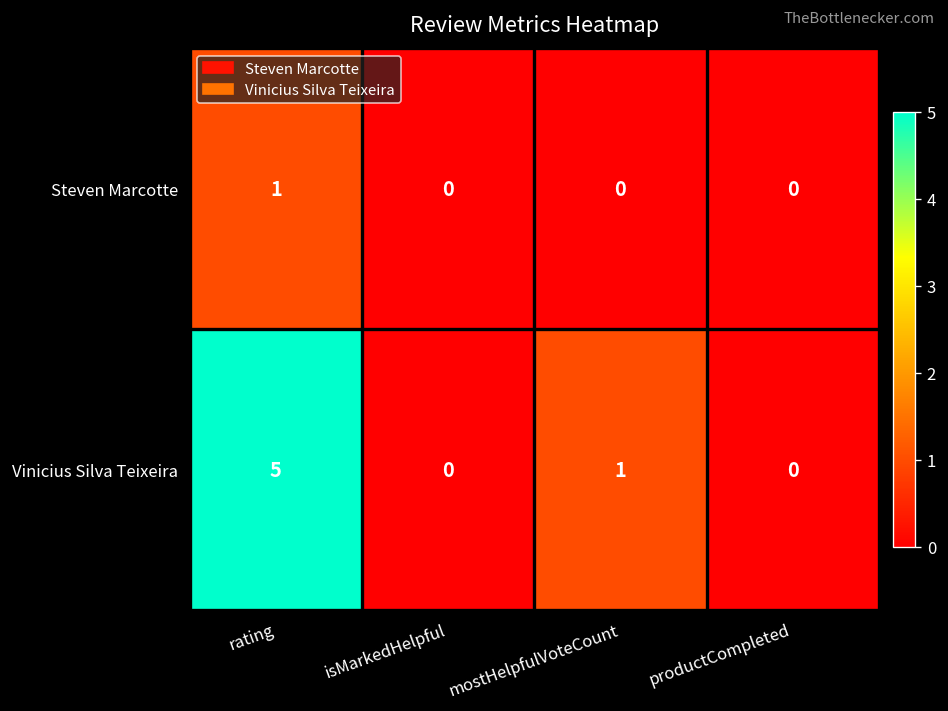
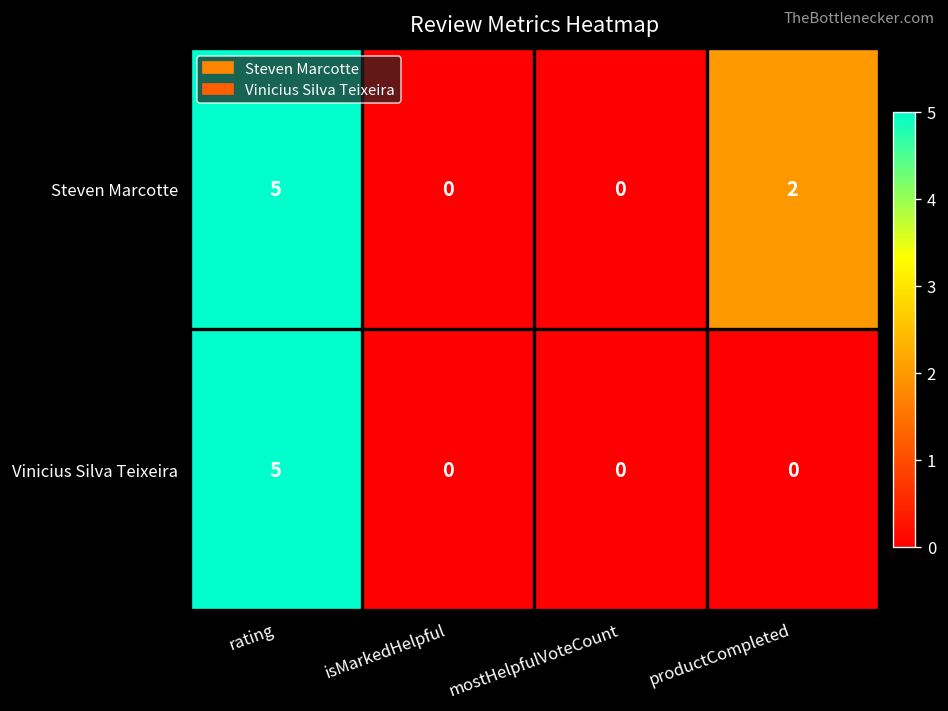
  {
    "Steven Marcotte": {
-     "rating": 1,
+     "rating": 5,
      "isMarkedHelpful": 0,
      "mostHelpfulVoteCount": 0,
-     "productCompleted": 0
+     "productCompleted": 2
    },
    "Vinicius Silva Teixeira": {
      "rating": 5,
      "isMarkedHelpful": 0,
-     "mostHelpfulVoteCount": 1,
+     "mostHelpfulVoteCount": 0,
      "productCompleted": 0
    }
  }
